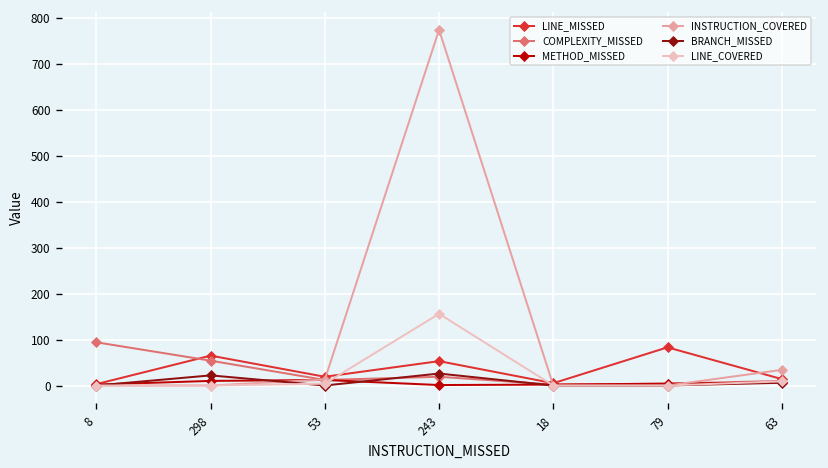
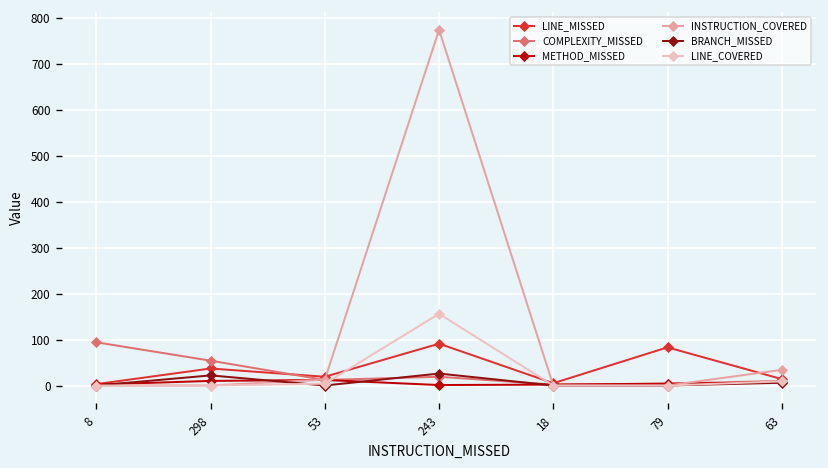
  {
    "LINE_MISSED": {
-     "298": 70,
-     "243": 50,
+     "298": 40,
+     "243": 90,
      "79": 80
    },
    "COMPLEXITY_MISSED": {
      "8": 90,
      "298": 50,
      "243": 20
    }
  }
